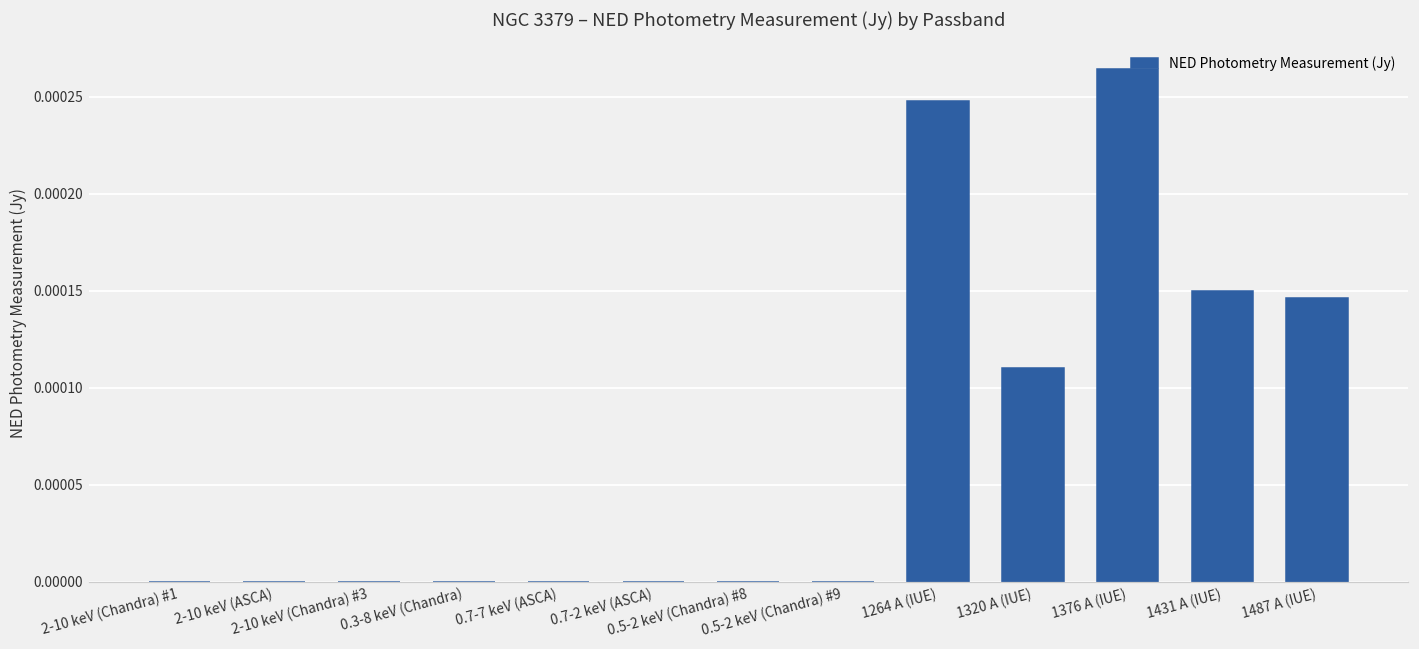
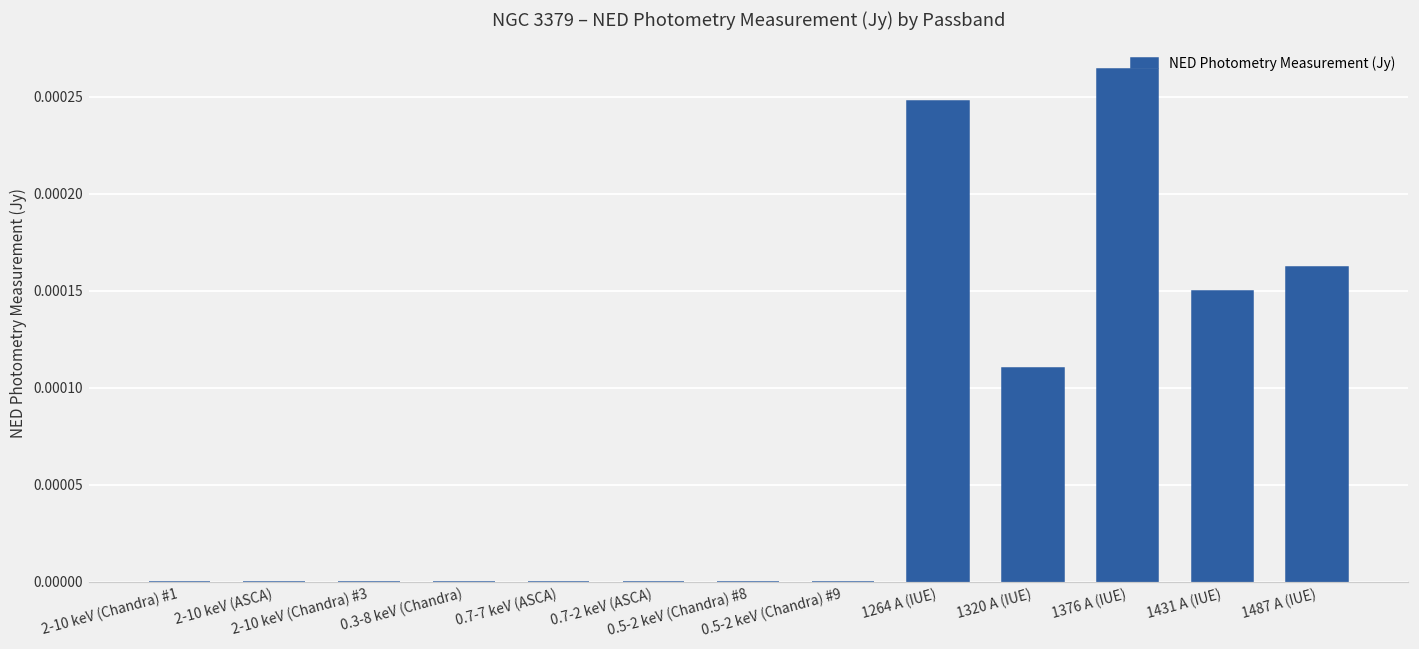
  {
    "1264 A (IUE)": 0.000248,
    "1320 A (IUE)": 0.000110,
    "1376 A (IUE)": 0.000264,
    "1431 A (IUE)": 0.000150,
-   "1487 A (IUE)": 0.000146
+   "1487 A (IUE)": 0.000162
  }
